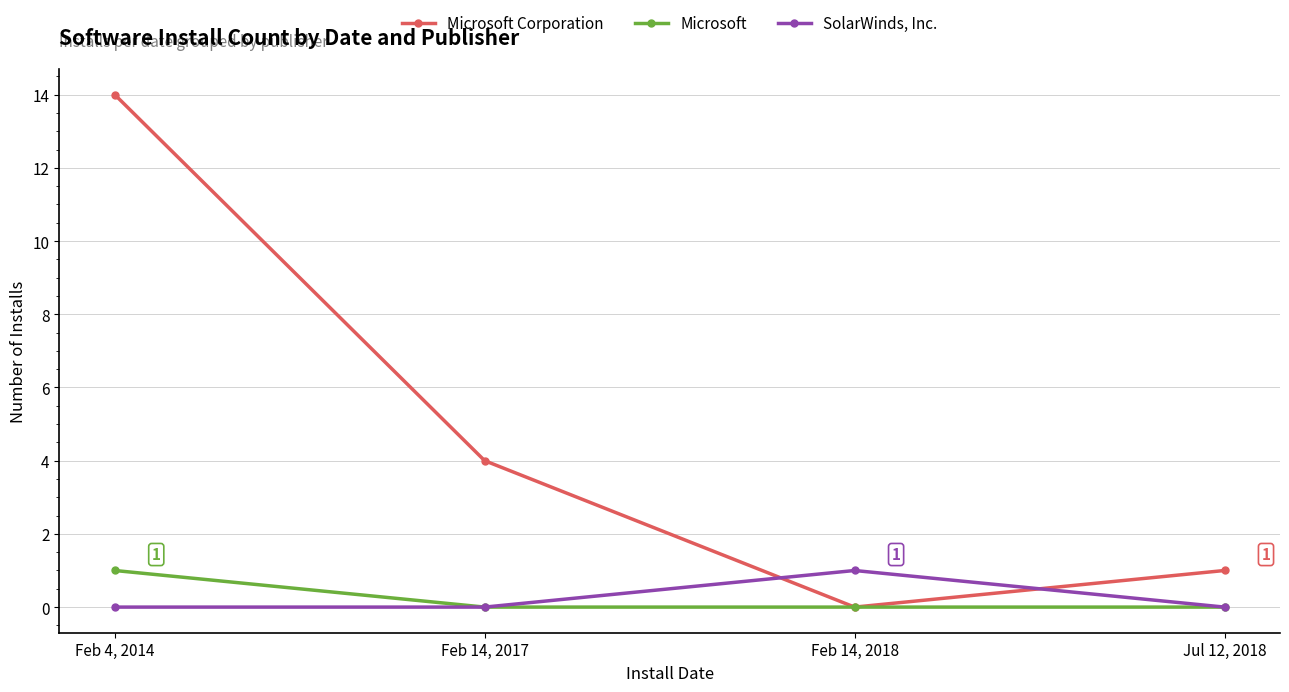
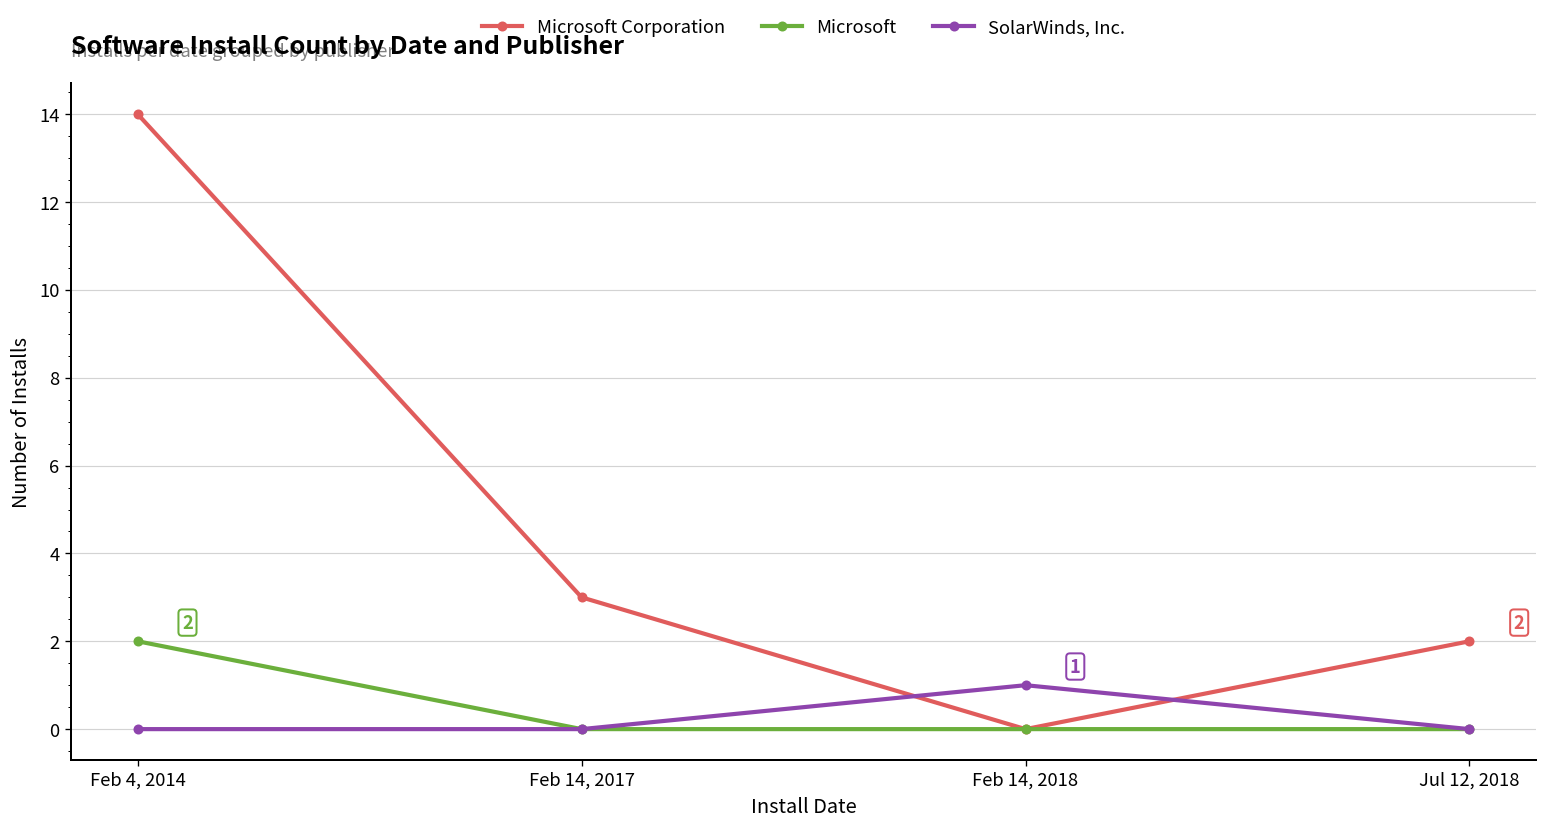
  {
    "Microsoft Corporation": {
-     "Feb 14, 2017": 4,
-     "Jul 12, 2018": 1
+     "Feb 14, 2017": 3,
+     "Jul 12, 2018": 2
    },
    "Microsoft": {
-     "Feb 4, 2014": 1
+     "Feb 4, 2014": 2
    },
    "SolarWinds, Inc.": {
      "Feb 4, 2014": 0,
      "Feb 14, 2018": 1
    }
  }
